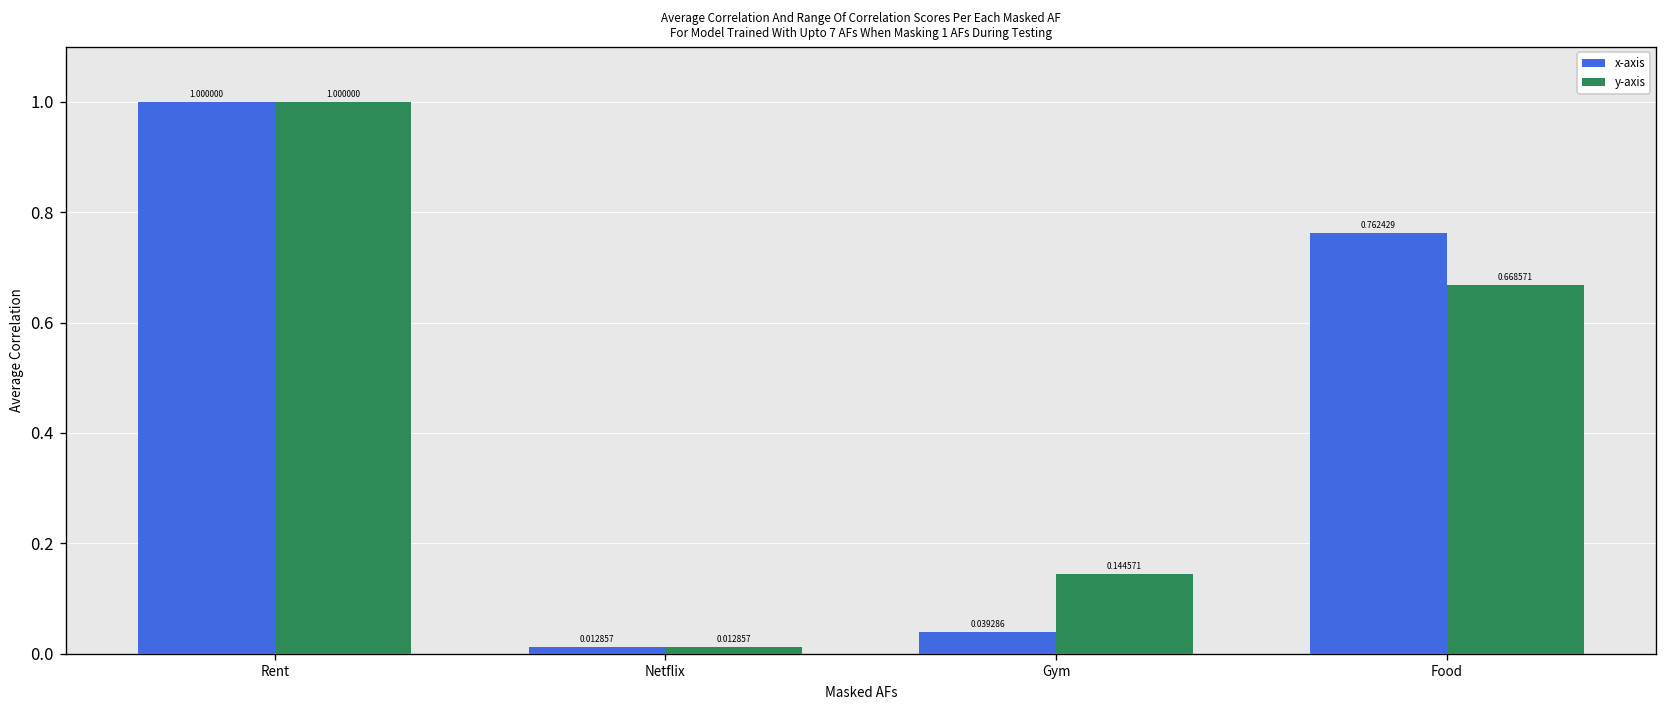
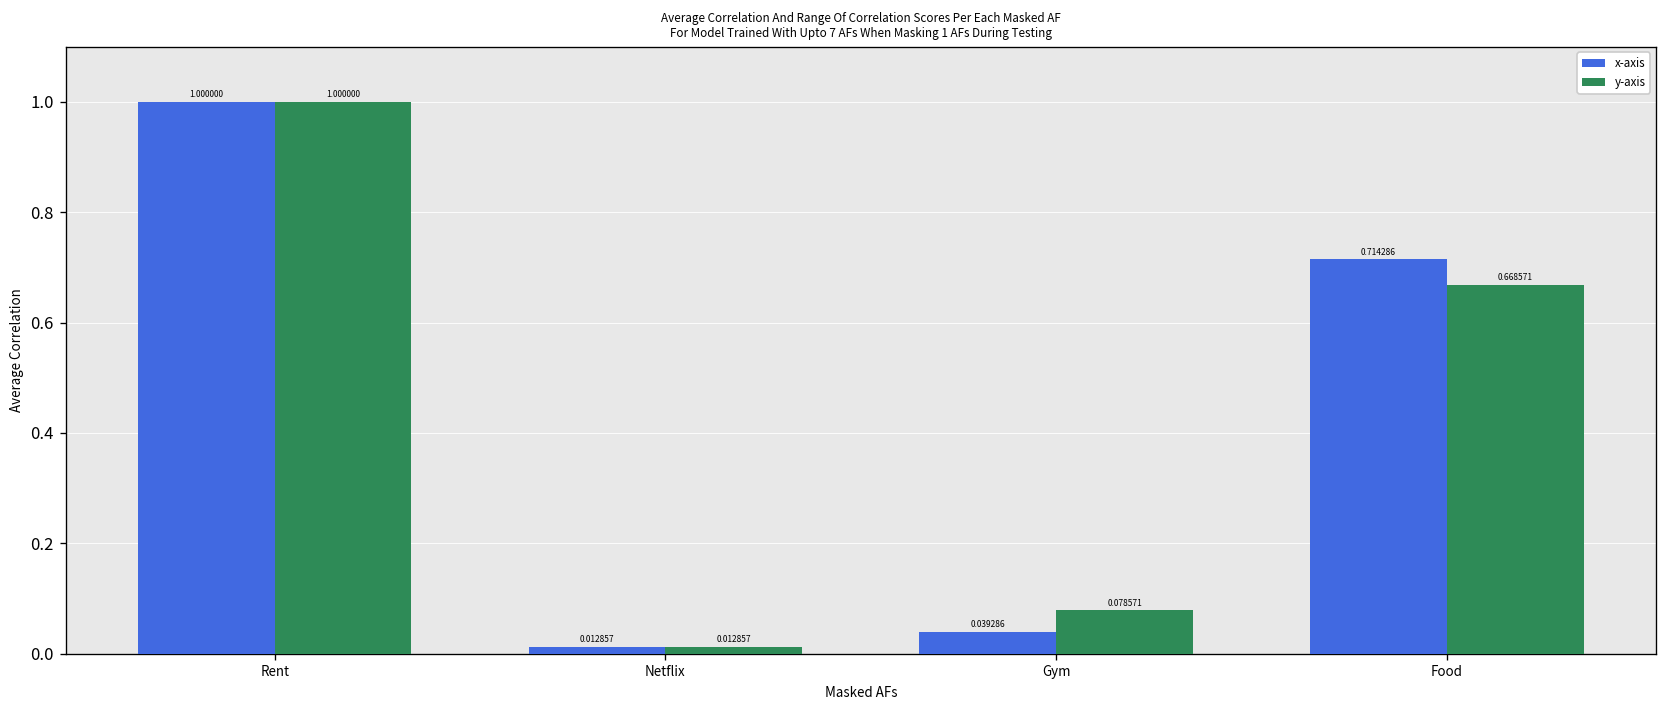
  {
    "x-axis": {
      "Rent": 1.000000,
      "Netflix": 0.012857,
      "Gym": 0.039286,
-     "Food": 0.762429
+     "Food": 0.714286
    },
    "y-axis": {
      "Rent": 1.000000,
      "Netflix": 0.012857,
-     "Gym": 0.144571,
+     "Gym": 0.078571,
      "Food": 0.668571
    }
  }
